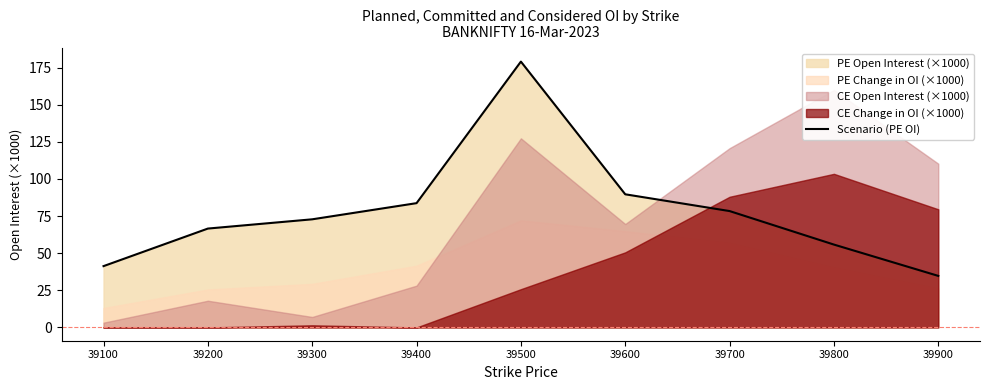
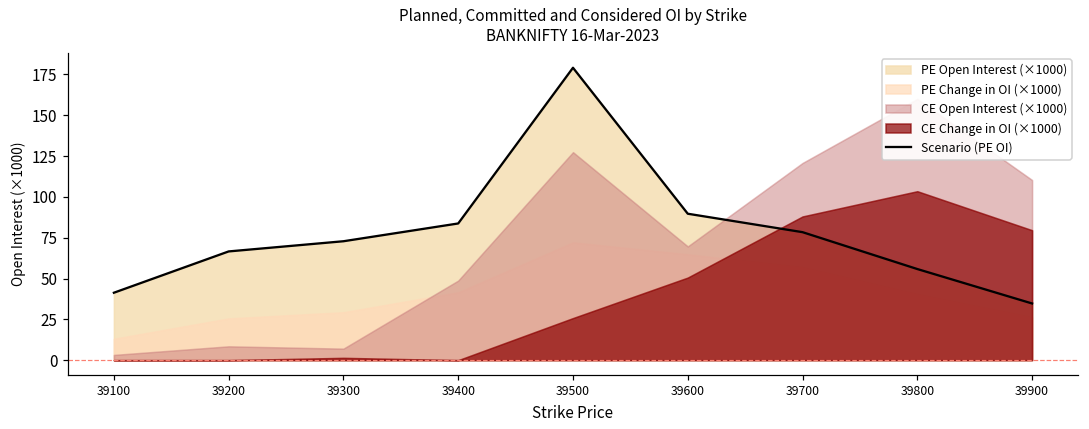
  {
    "CE Open Interest (×1000)": {
      "39100": 3,
-     "39200": 18,
+     "39200": 8,
      "39300": 7,
-     "39400": 28,
+     "39400": 49,
      "39500": 127,
      "39600": 70,
      "39700": 121,
      "39900": 110
    },
    "CE Change in OI (×1000)": {
      "39100": 0,
      "39200": 0,
      "39400": 0,
      "39500": 26,
      "39600": 51,
      "39700": 88,
      "39800": 103,
      "39900": 80
    }
  }
